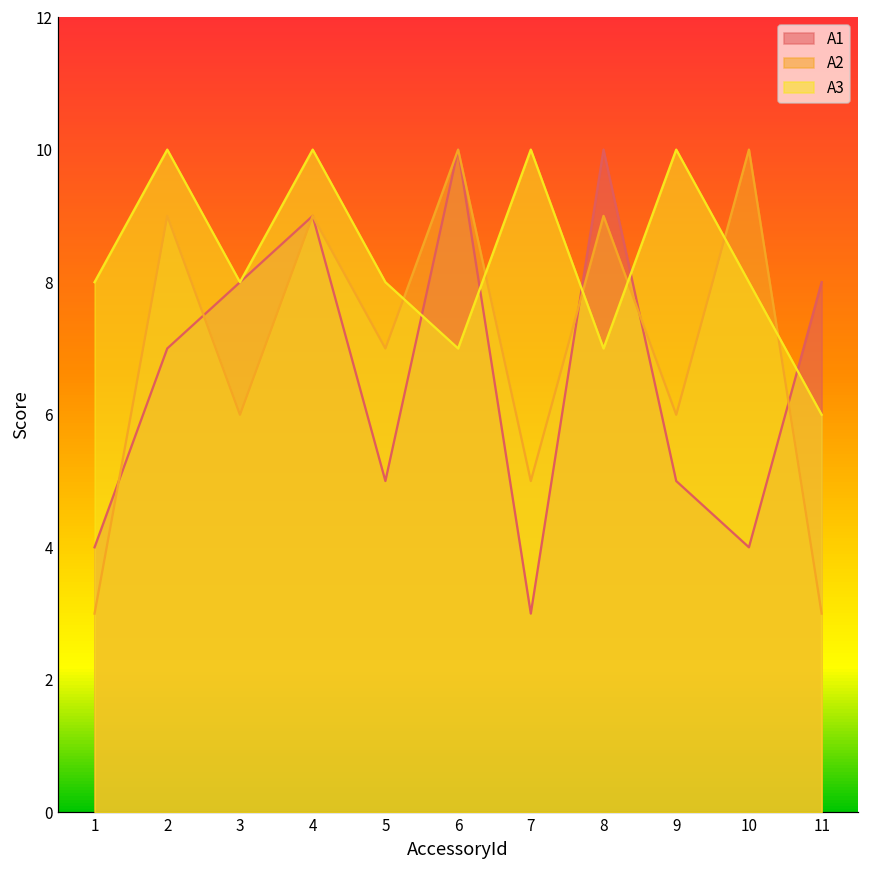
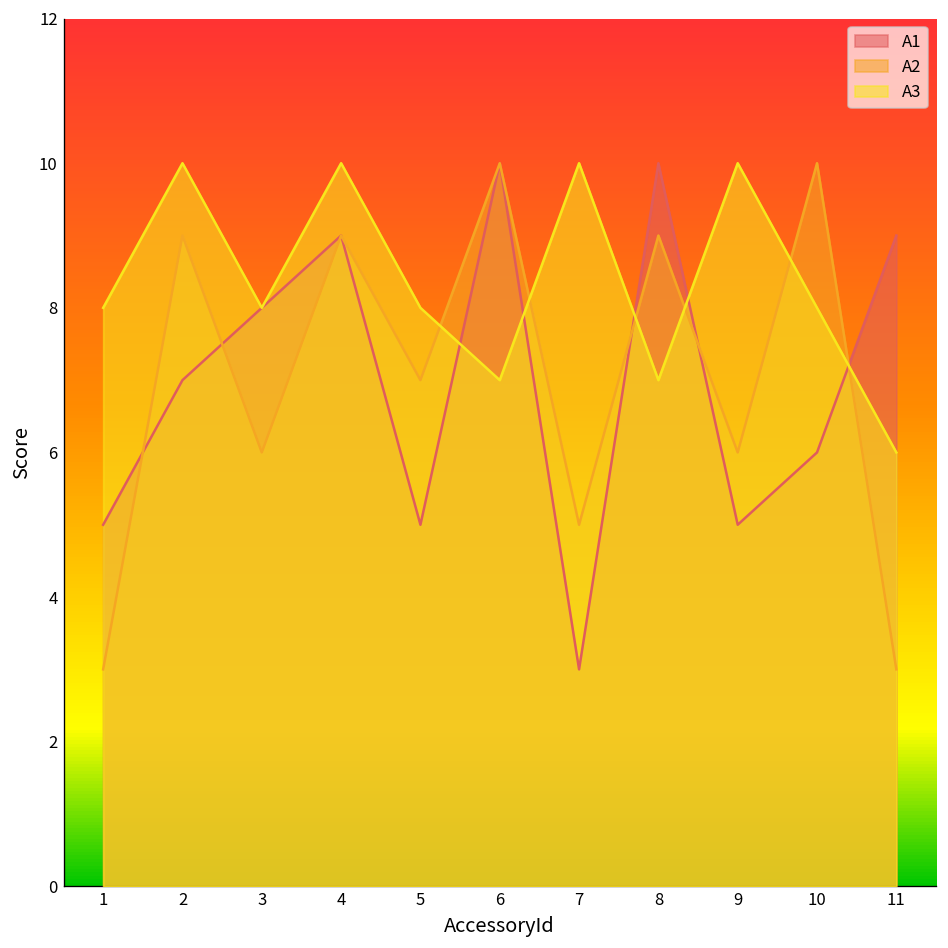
  {
    "A1": {
-     "1": 4,
+     "1": 5,
      "2": 7,
      "5": 5,
      "7": 3,
      "8": 10,
      "9": 5,
-     "10": 4,
-     "11": 8
+     "10": 6,
+     "11": 9
    }
  }
